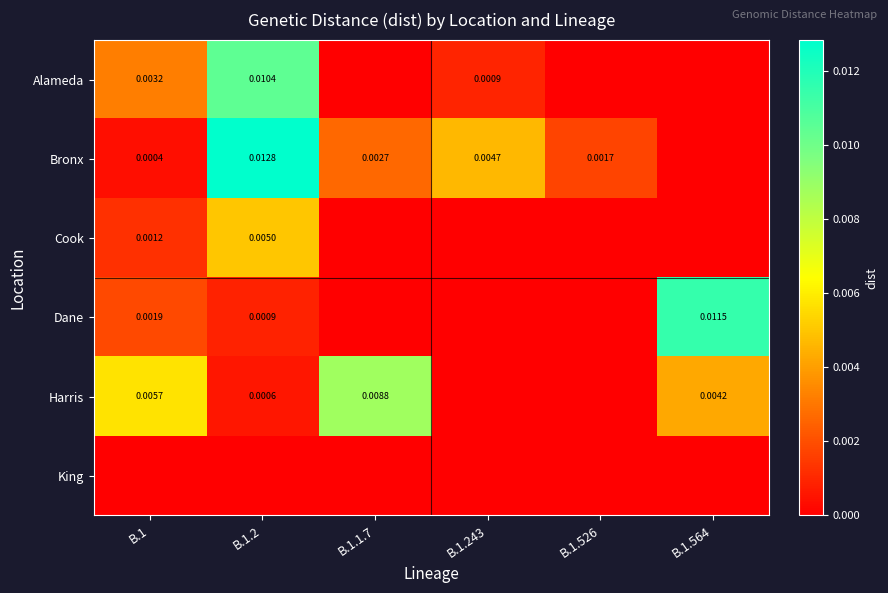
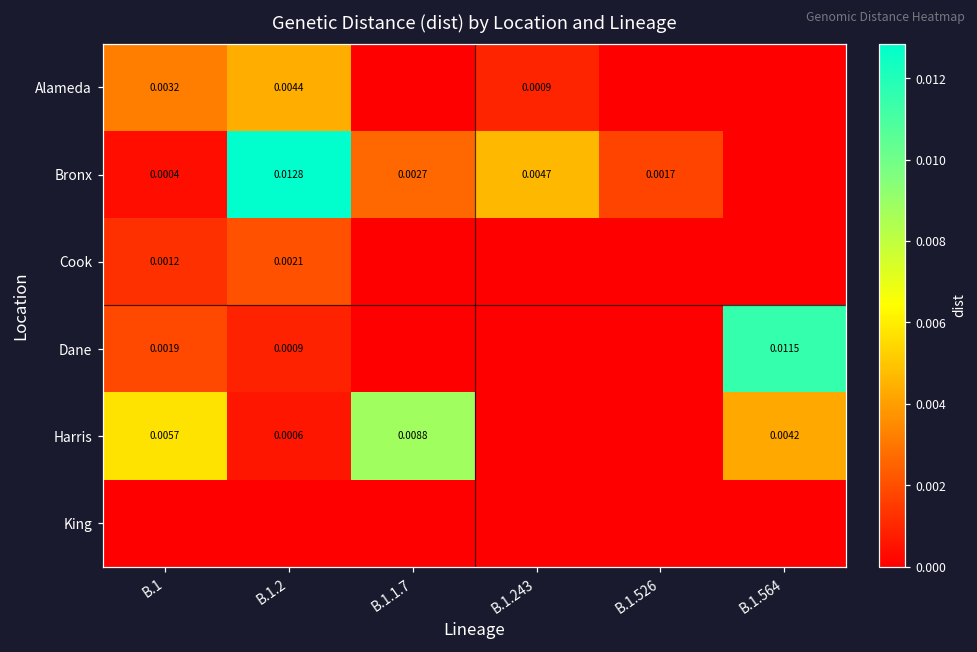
  {
    "Alameda": {
      "B.1": 0.0032,
-     "B.1.2": 0.0104,
+     "B.1.2": 0.0044,
      "B.1.243": 0.0009
    },
    "Bronx": {
      "B.1": 0.0004,
      "B.1.2": 0.0128,
      "B.1.1.7": 0.0027,
      "B.1.243": 0.0047,
      "B.1.526": 0.0017
    },
    "Cook": {
      "B.1": 0.0012,
-     "B.1.2": 0.0050
+     "B.1.2": 0.0021
    },
    "Dane": {
      "B.1": 0.0019,
      "B.1.2": 0.0009,
      "B.1.564": 0.0115
    },
    "Harris": {
      "B.1": 0.0057,
      "B.1.2": 0.0006,
      "B.1.1.7": 0.0088,
      "B.1.564": 0.0042
    }
  }
